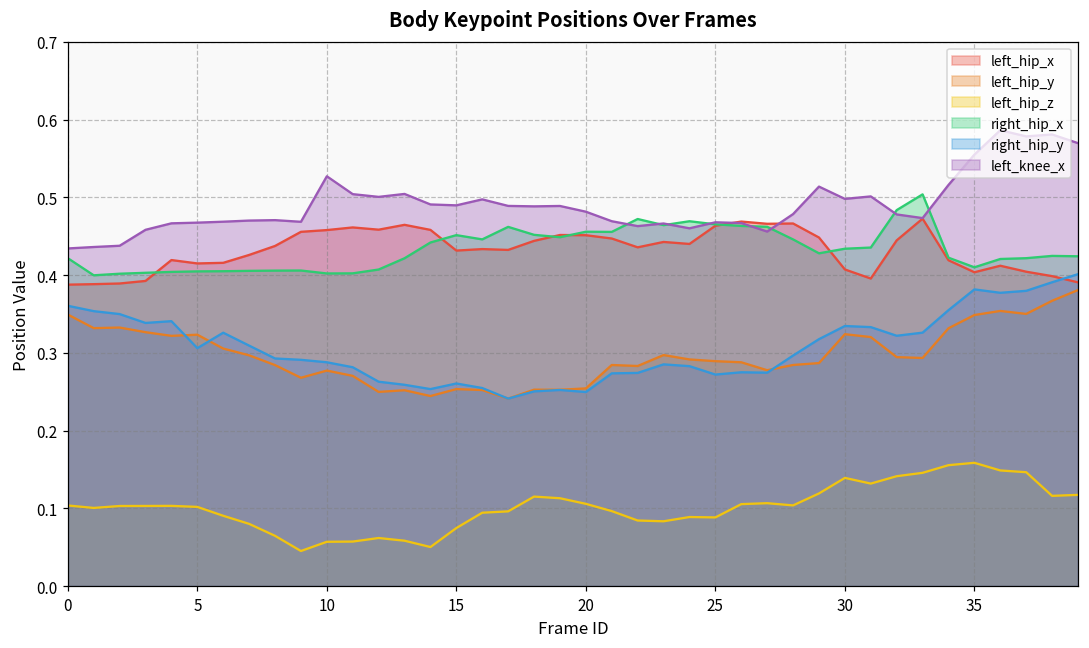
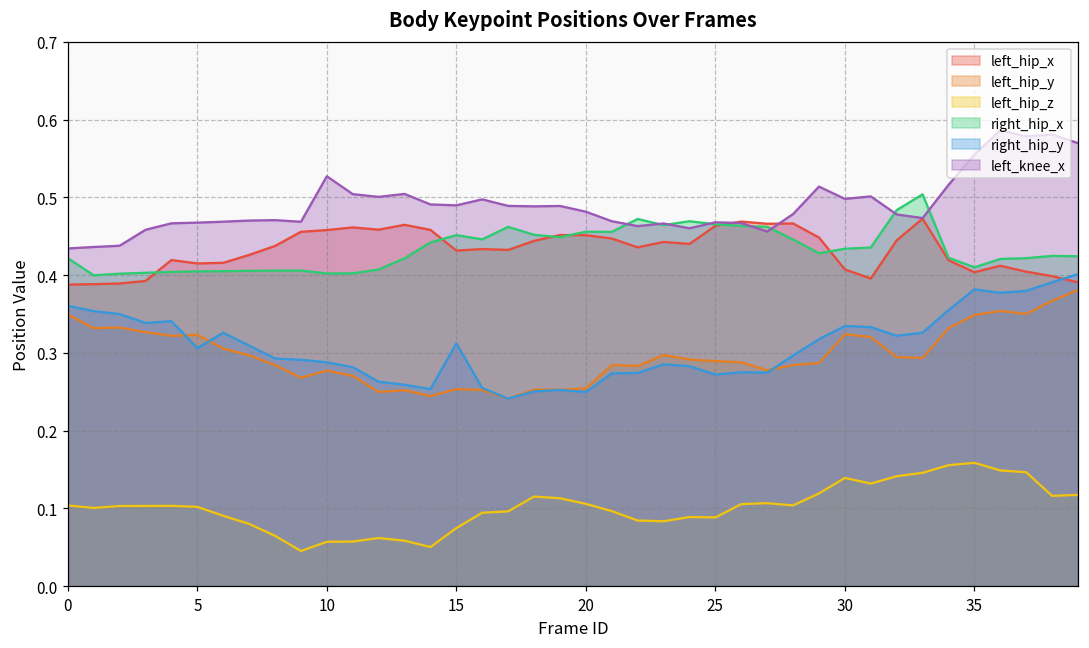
  {
    "right_hip_x": {
      "0": 0.42,
      "5": 0.40,
      "10": 0.40,
      "15": 0.45,
      "20": 0.46,
      "30": 0.43,
      "35": 0.41
    },
    "right_hip_y": {
      "0": 0.36,
      "5": 0.31,
      "10": 0.29,
-     "15": 0.26,
+     "15": 0.31,
      "20": 0.25,
      "25": 0.27,
      "30": 0.33,
      "35": 0.38
    },
    "left_knee_x": {
      "0": 0.43,
      "5": 0.47,
      "10": 0.53,
      "15": 0.49,
      "20": 0.48,
      "30": 0.50
    }
  }
